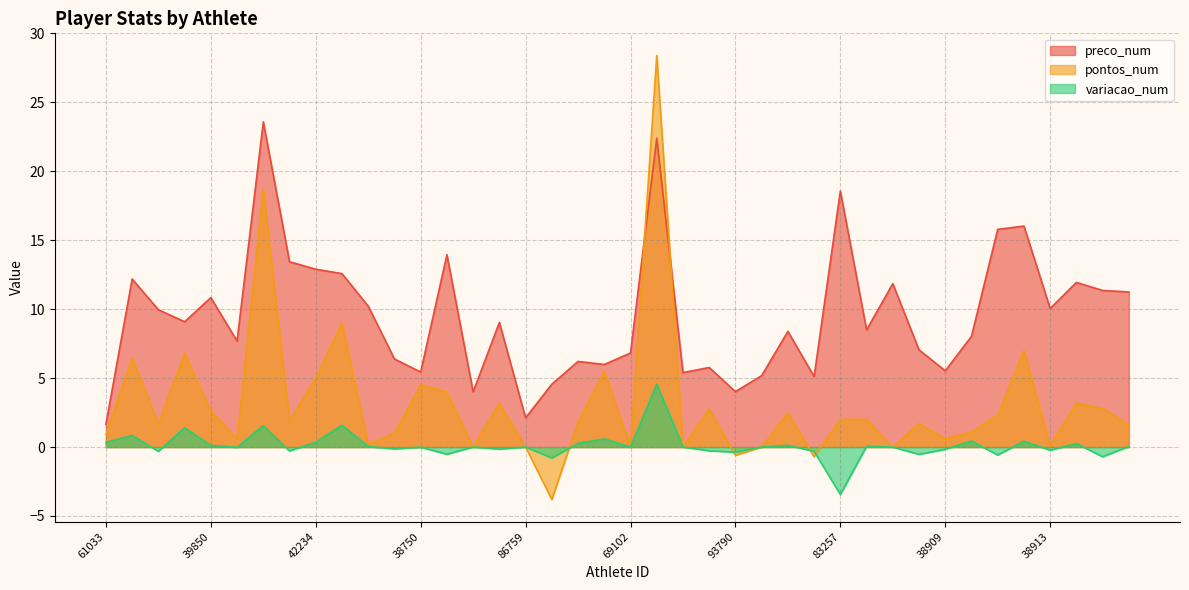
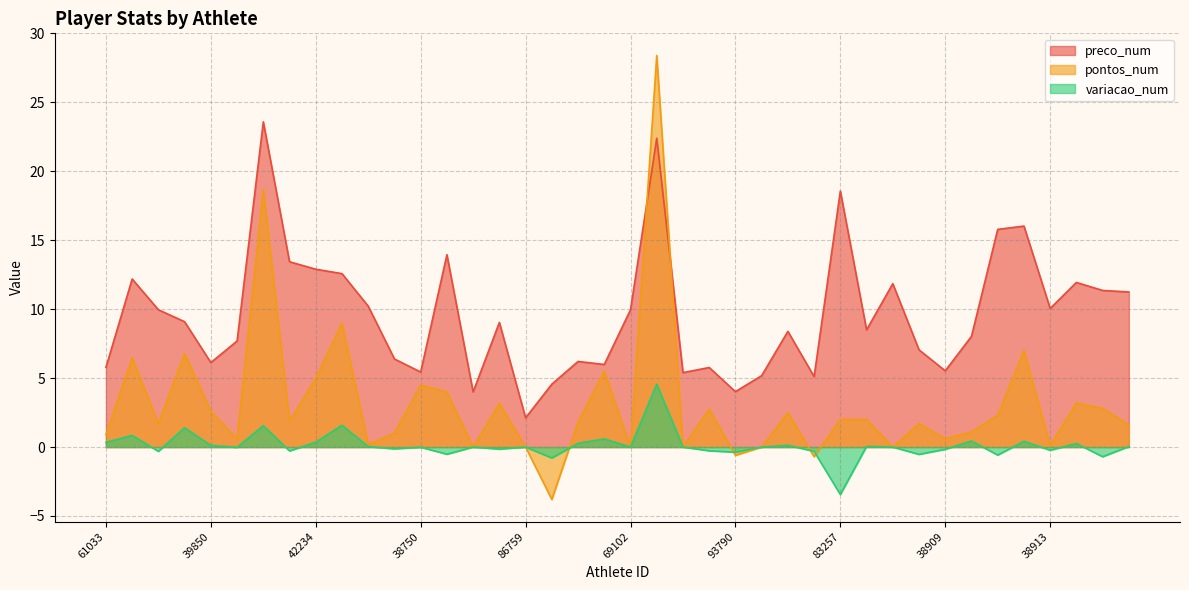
  {
    "preco_num": {
-     "61033": 1.7,
-     "39850": 10.8,
+     "61033": 5.8,
+     "39850": 6.1,
      "42234": 12.9,
      "38750": 5.4,
      "86759": 2.1,
-     "69102": 6.8,
+     "69102": 10.0,
      "93790": 4.0,
      "83257": 18.6,
      "38909": 5.5,
      "38913": 10.1
    }
  }
